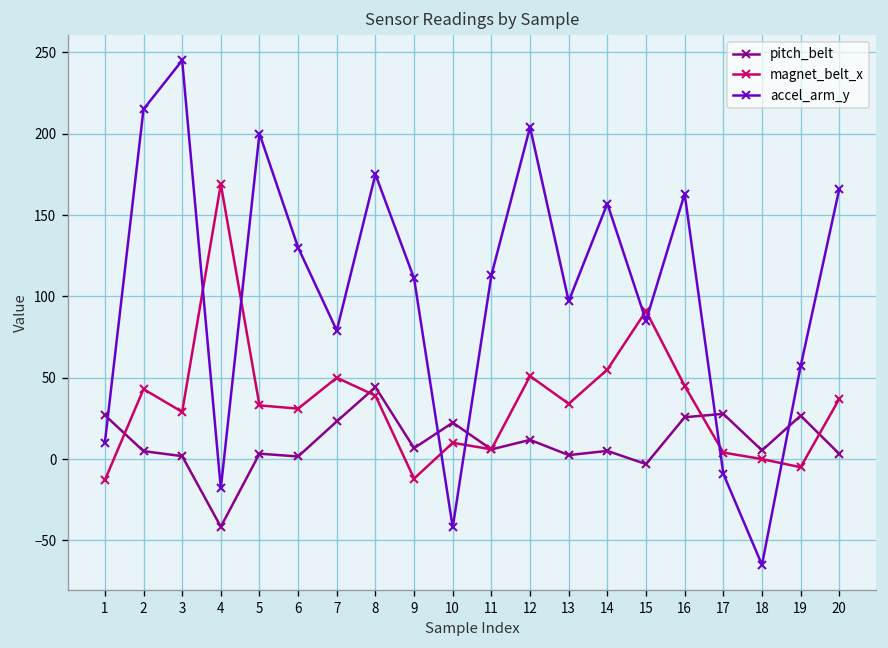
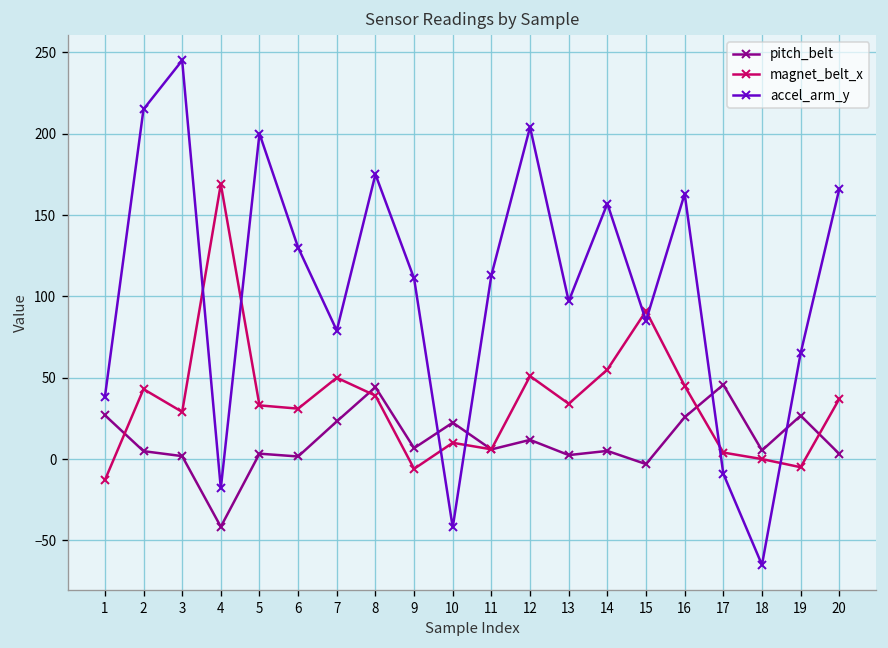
  {
    "pitch_belt": {
      "1": 27,
      "2": 5,
      "3": 2,
      "4": -42,
      "5": 3,
      "6": 2,
      "7": 23,
      "8": 44,
      "9": 7,
      "10": 22,
      "12": 12,
      "13": 2,
      "14": 5,
      "15": -3,
      "16": 26,
-     "17": 28,
+     "17": 46,
      "18": 5,
      "19": 27,
      "20": 3
    },
    "magnet_belt_x": {
      "1": -13,
      "2": 43,
      "3": 29,
      "4": 169,
      "5": 33,
      "6": 31,
      "7": 50,
      "8": 39,
-     "9": -12,
+     "9": -6,
      "10": 10,
      "12": 51,
      "13": 34,
      "14": 55,
      "15": 91,
      "16": 45,
      "17": 4,
      "18": 0,
      "19": -5,
      "20": 37
    },
    "accel_arm_y": {
-     "1": 10,
+     "1": 38,
      "2": 215,
      "3": 245,
      "4": -18,
      "5": 200,
      "6": 130,
      "7": 79,
      "8": 175,
      "9": 111,
      "10": -42,
      "11": 113,
      "12": 204,
      "13": 97,
      "14": 157,
      "15": 85,
      "16": 163,
      "17": -9,
      "18": -65,
-     "19": 57,
+     "19": 65,
      "20": 166
    }
  }
